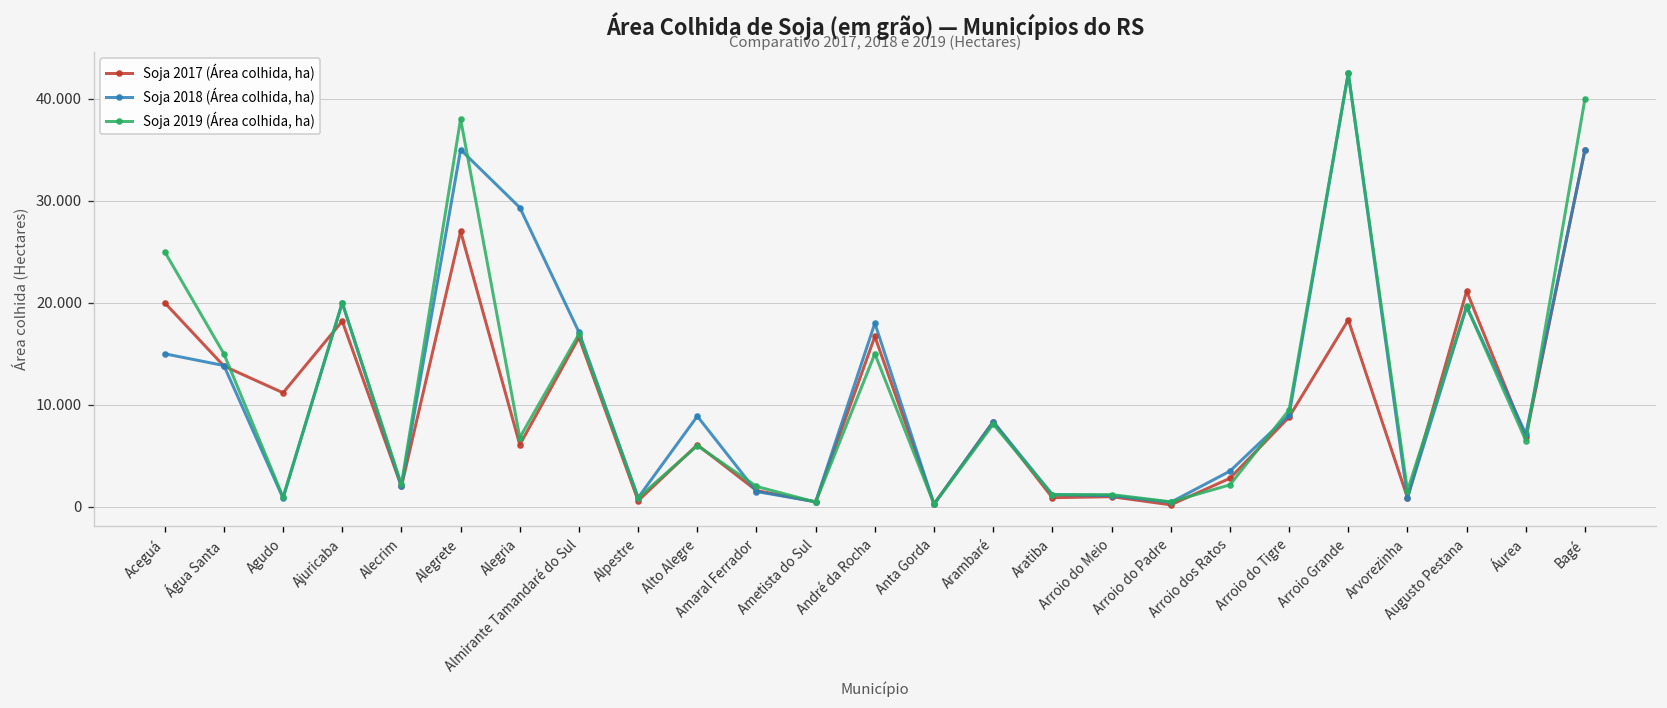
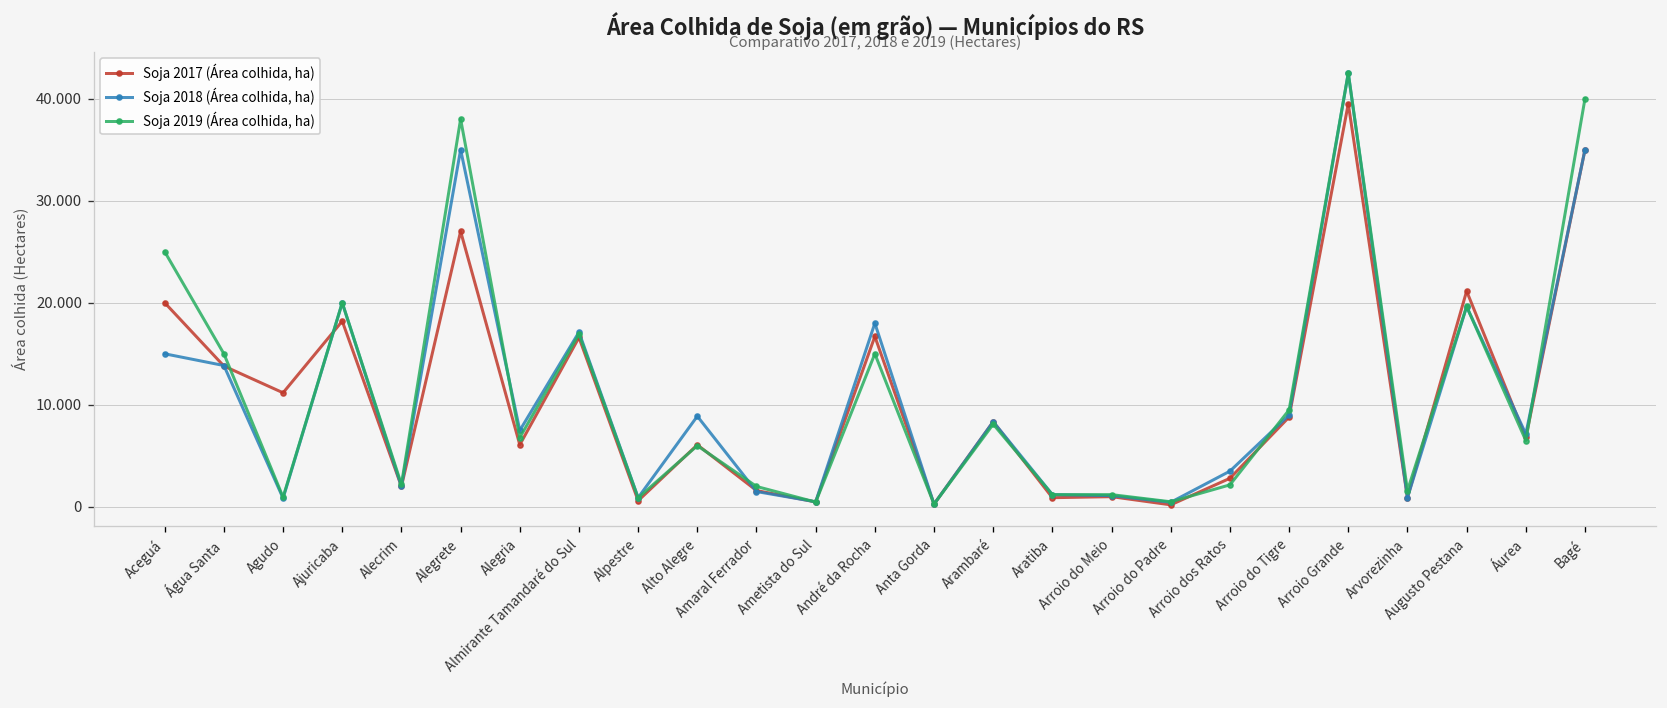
  {
    "Soja 2017 (Área colhida, ha)": {
      "Aceguá": 20,
      "Agudo": 11,
      "Ajuricaba": 18,
      "Alegrete": 27,
      "Alegria": 6,
      "Almirante Tamandaré do Sul": 17,
      "André da Rocha": 17,
      "Arroio dos Ratos": 3,
-     "Arroio Grande": 18,
+     "Arroio Grande": 40,
      "Augusto Pestana": 21
    },
    "Soja 2018 (Área colhida, ha)": {
      "Aceguá": 15,
      "Alegrete": 35,
-     "Alegria": 29,
+     "Alegria": 7,
      "Alto Alegre": 9,
      "André da Rocha": 18,
      "Arroio dos Ratos": 4,
      "Áurea": 7
    },
    "Soja 2019 (Área colhida, ha)": {
      "Aceguá": 25,
      "Água Santa": 15,
      "Alegrete": 38,
      "Alegria": 7,
      "Amaral Ferrador": 2,
      "André da Rocha": 15,
      "Arroio dos Ratos": 2,
      "Arroio do Tigre": 10,
      "Arvorezinha": 2,
      "Bagé": 40
    }
  }
